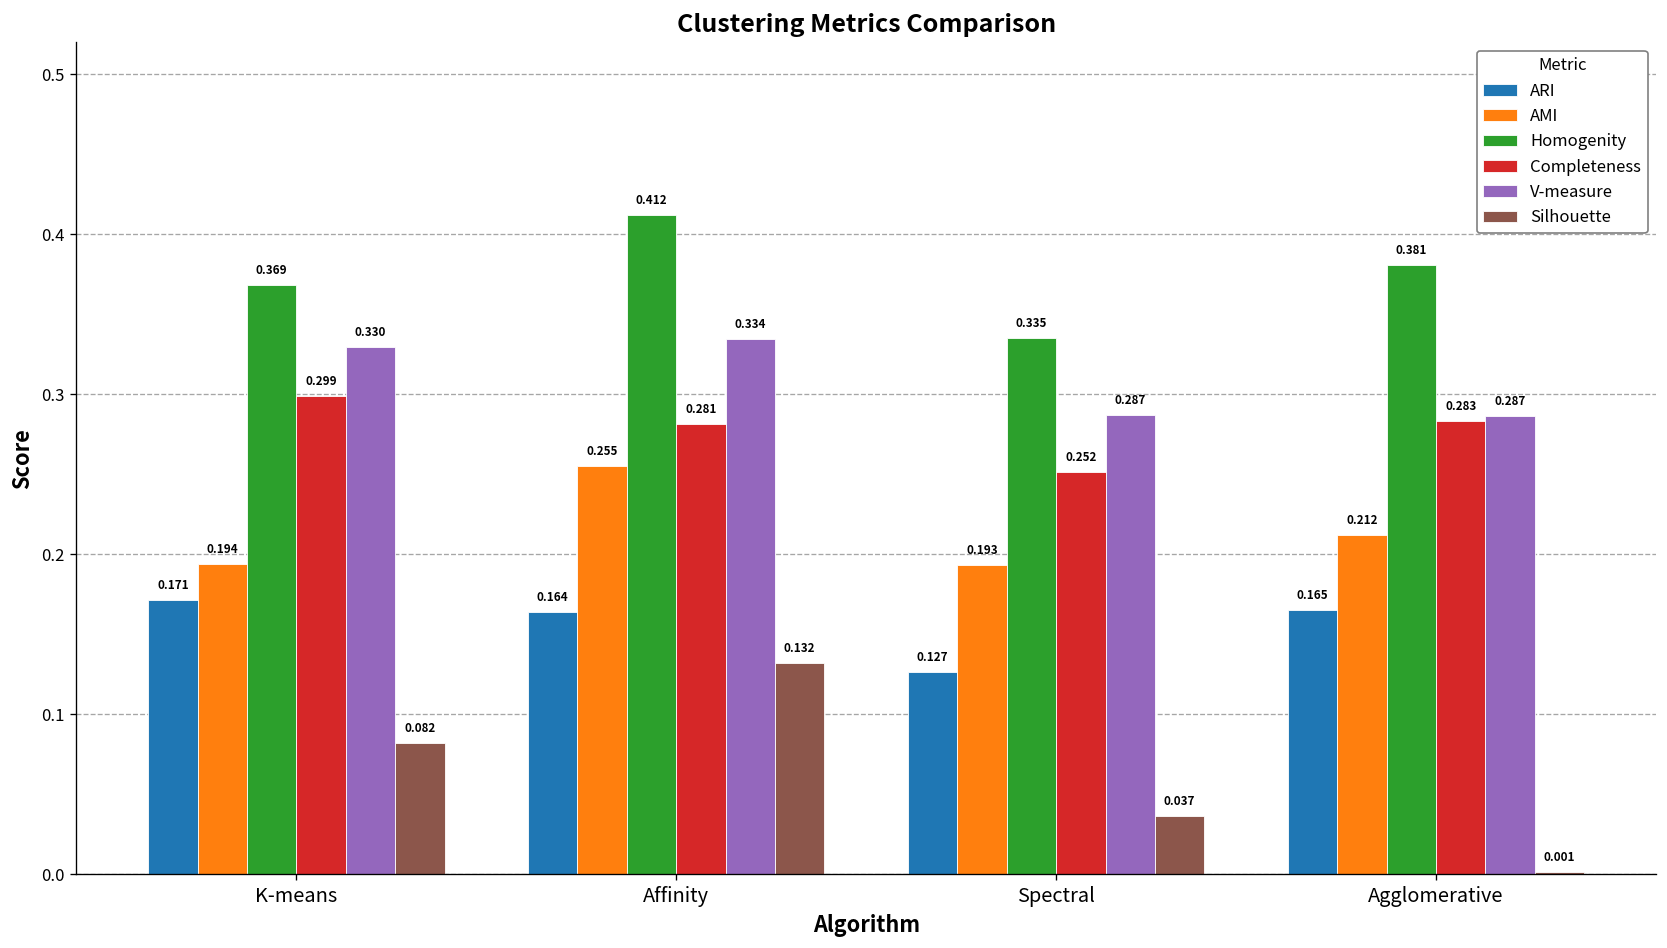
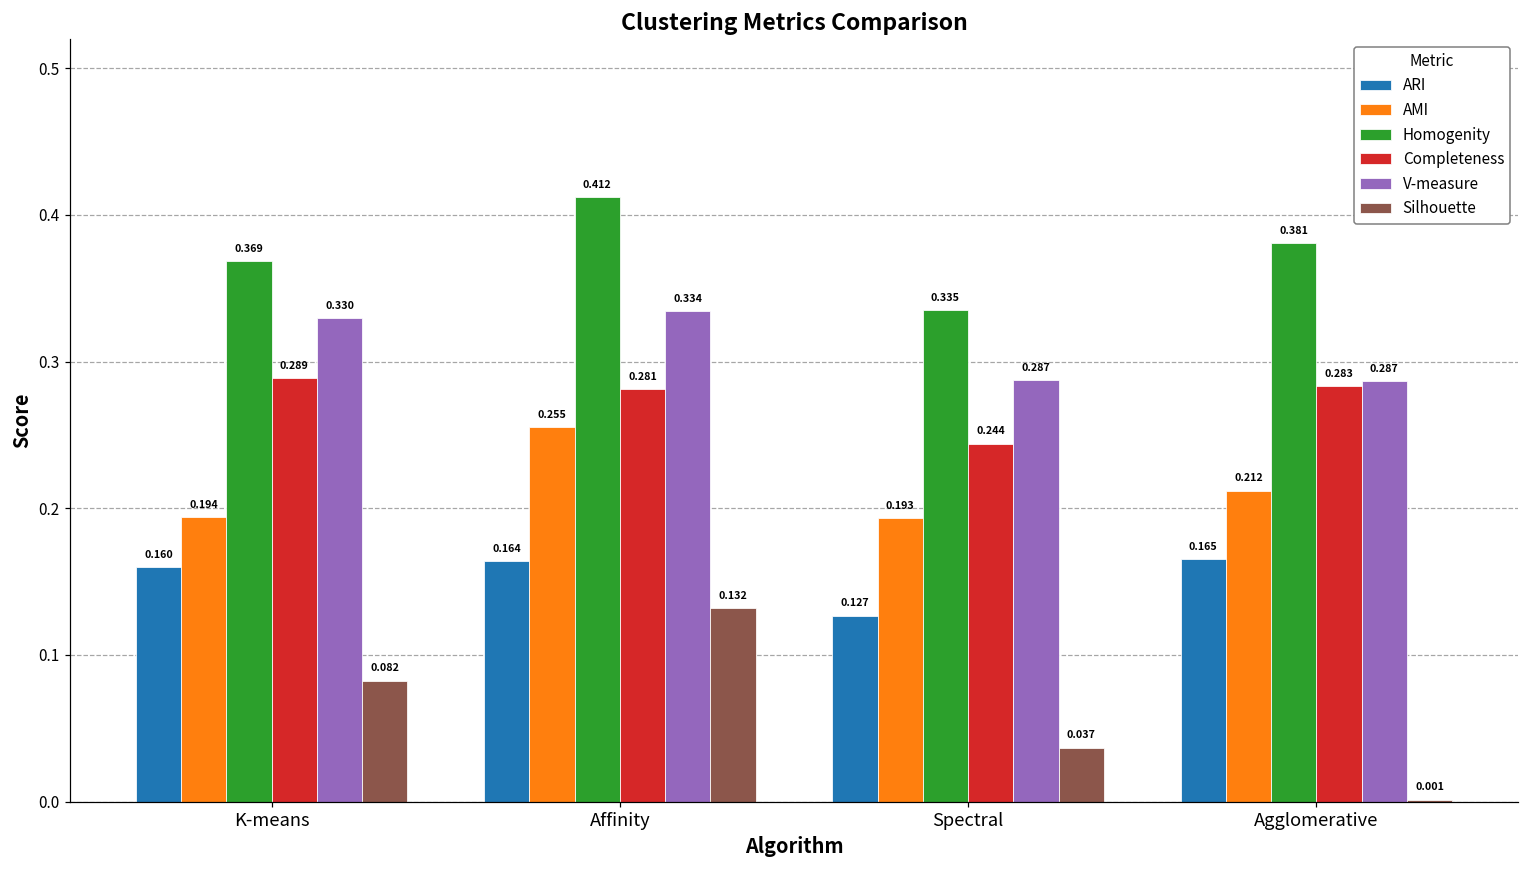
  {
    "ARI": {
-     "K-means": 0.171,
+     "K-means": 0.160,
      "Affinity": 0.164,
      "Spectral": 0.127,
      "Agglomerative": 0.165
    },
    "AMI": {
      "K-means": 0.194,
      "Affinity": 0.255,
      "Spectral": 0.193,
      "Agglomerative": 0.212
    },
    "Homogenity": {
      "K-means": 0.369,
      "Affinity": 0.412,
      "Spectral": 0.335,
      "Agglomerative": 0.381
    },
    "Completeness": {
-     "K-means": 0.299,
+     "K-means": 0.289,
      "Affinity": 0.281,
-     "Spectral": 0.252,
+     "Spectral": 0.244,
      "Agglomerative": 0.283
    },
    "V-measure": {
      "K-means": 0.330,
      "Affinity": 0.334,
      "Spectral": 0.287,
      "Agglomerative": 0.287
    },
    "Silhouette": {
      "K-means": 0.082,
      "Affinity": 0.132,
      "Spectral": 0.037,
      "Agglomerative": 0.001
    }
  }
